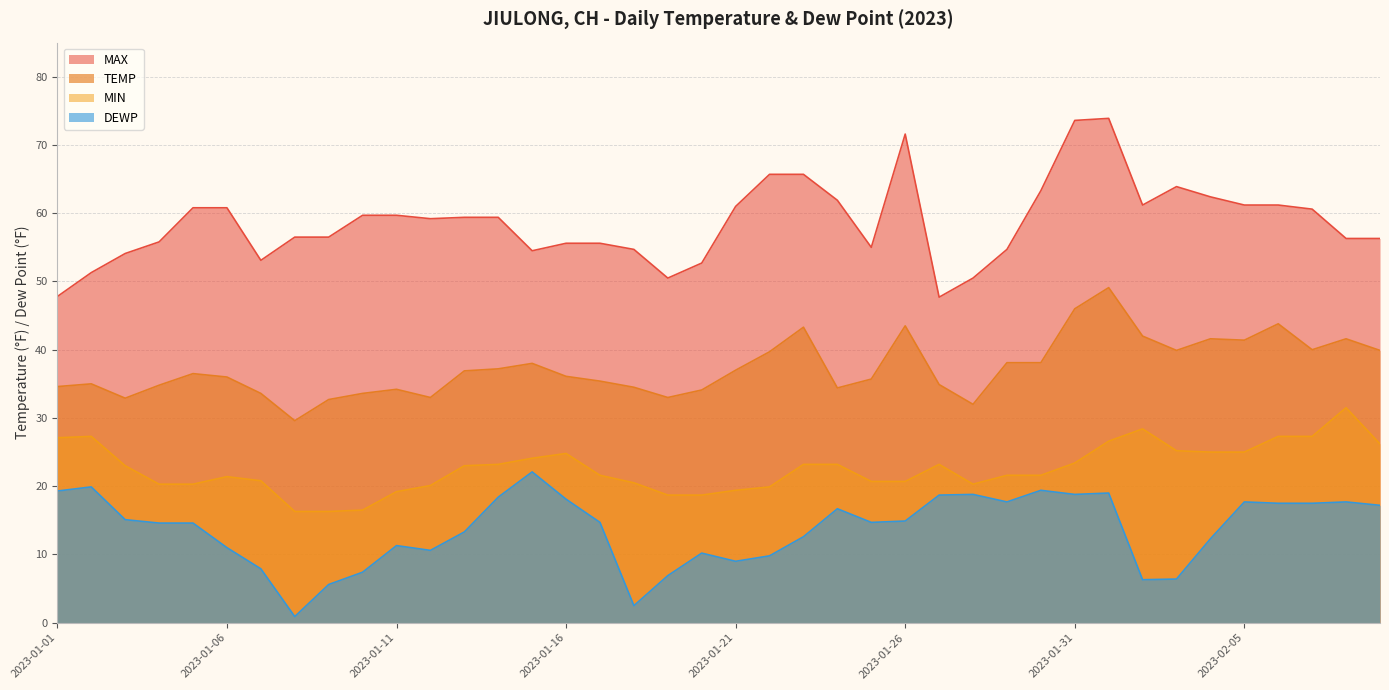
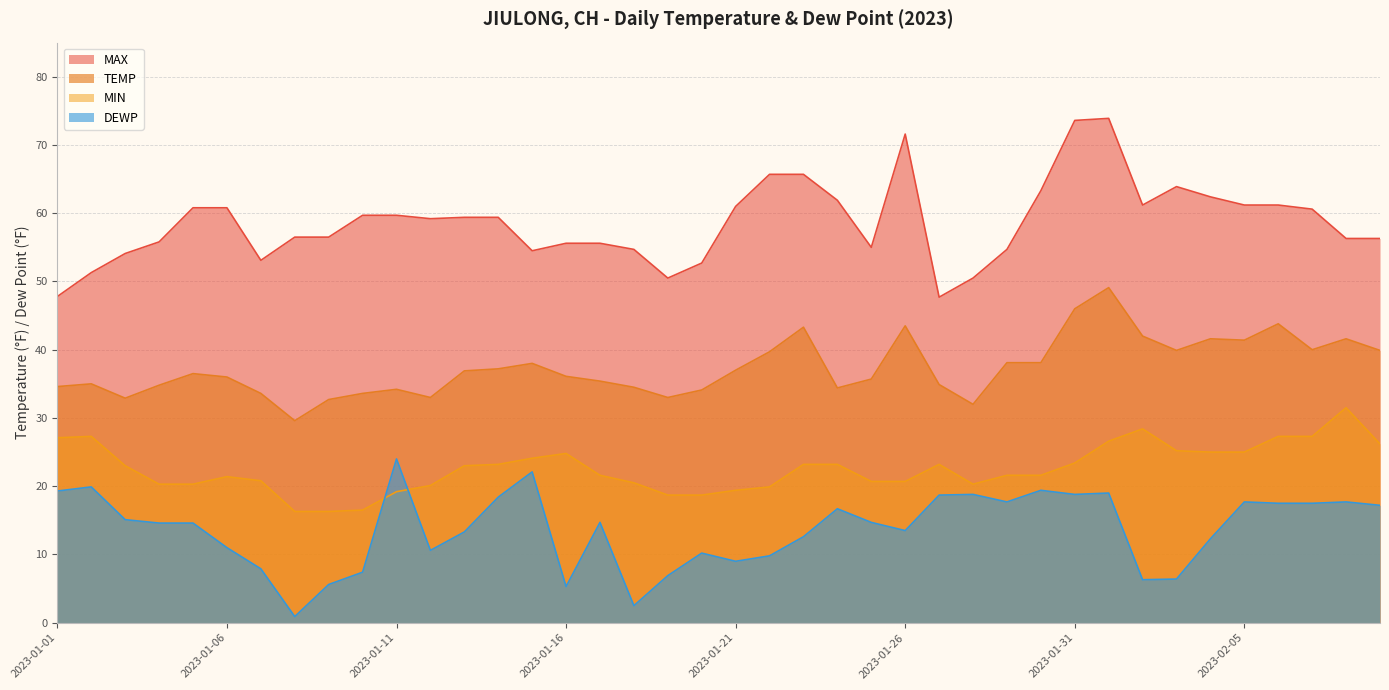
  {
    "DEWP": {
      "2023-01-01": 19,
      "2023-01-06": 11,
-     "2023-01-11": 11,
-     "2023-01-16": 18,
+     "2023-01-11": 24,
+     "2023-01-16": 5,
      "2023-01-21": 9,
-     "2023-01-26": 15,
+     "2023-01-26": 14,
      "2023-01-31": 19,
      "2023-02-05": 18
    }
  }
